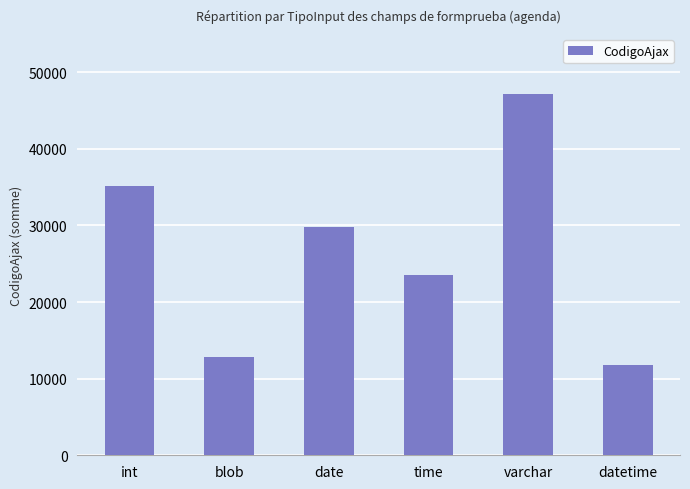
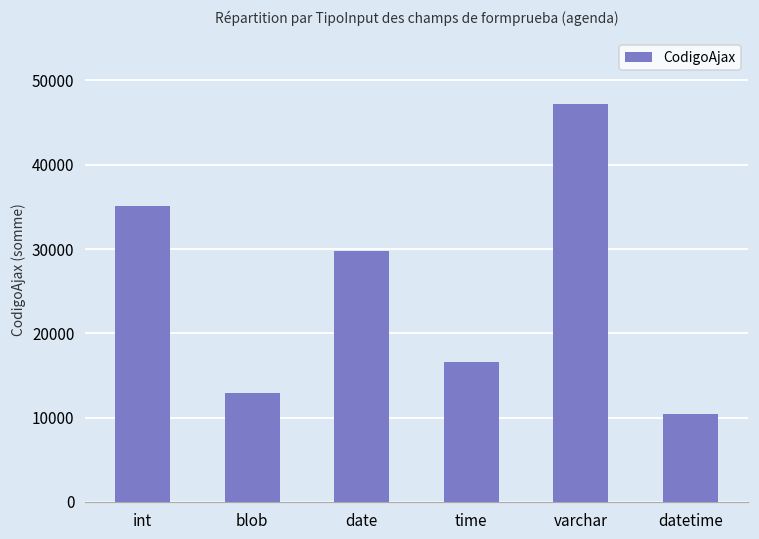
  {
    "int": 35000,
    "blob": 13000,
    "date": 30000,
-   "time": 24000,
+   "time": 17000,
    "varchar": 47000,
-   "datetime": 12000
+   "datetime": 10000
  }
